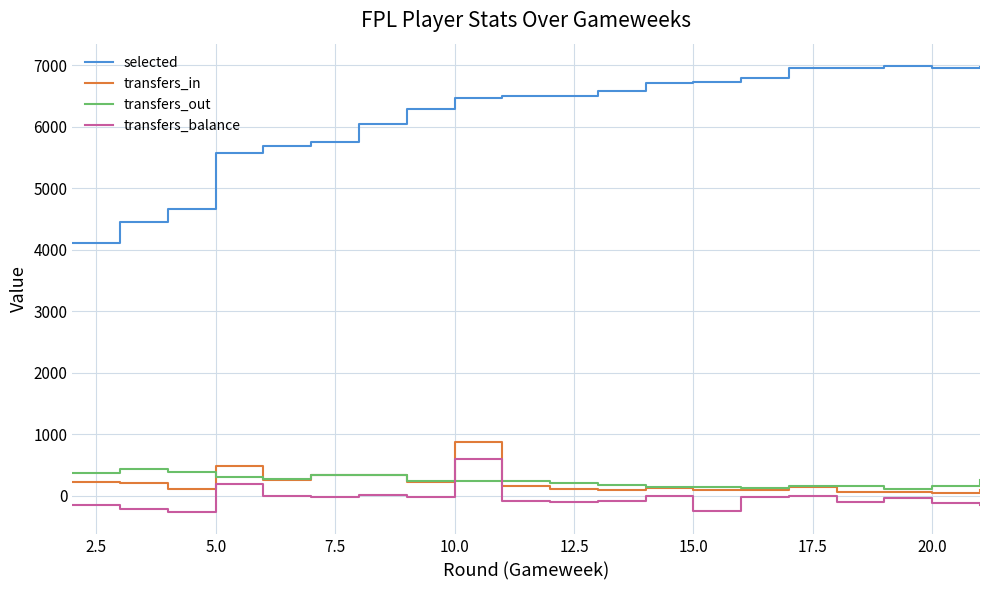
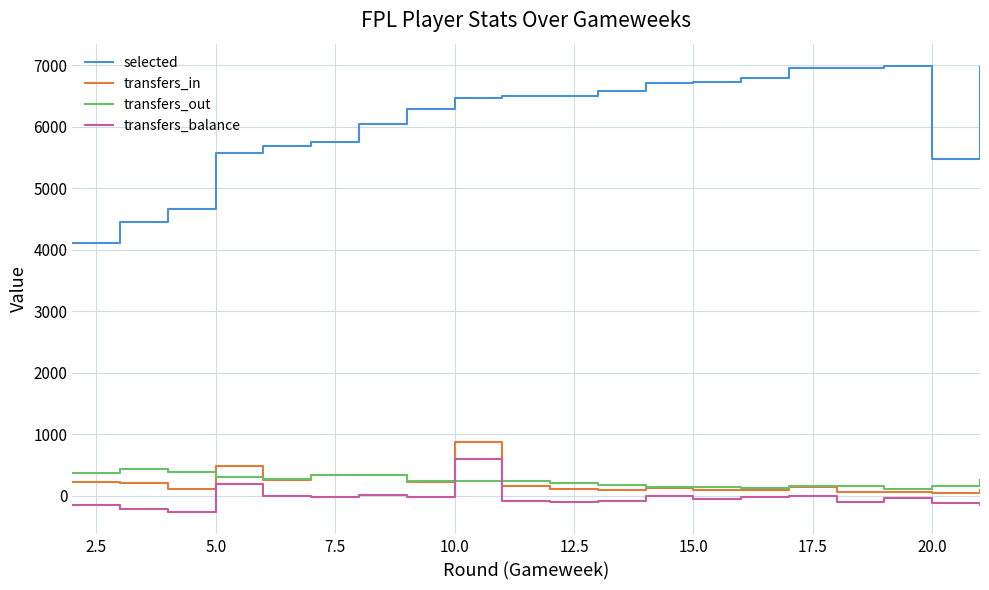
  {
    "selected": {
      "5.0": 5600,
      "10.0": 6500,
      "15.0": 6700,
-     "20.0": 7000
+     "20.0": 5500
    },
    "transfers_in": {
      "5.0": 500,
      "10.0": 900,
      "15.0": 100,
      "20.0": 0
    },
    "transfers_out": {
      "5.0": 300,
      "10.0": 200,
      "15.0": 100,
      "20.0": 200
    },
    "transfers_balance": {
      "5.0": 200,
      "10.0": 600,
-     "15.0": -300,
+     "15.0": -100,
      "20.0": -100
    }
  }
